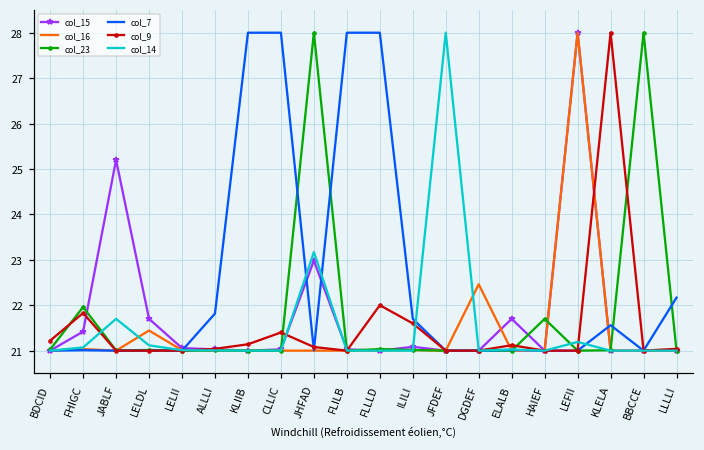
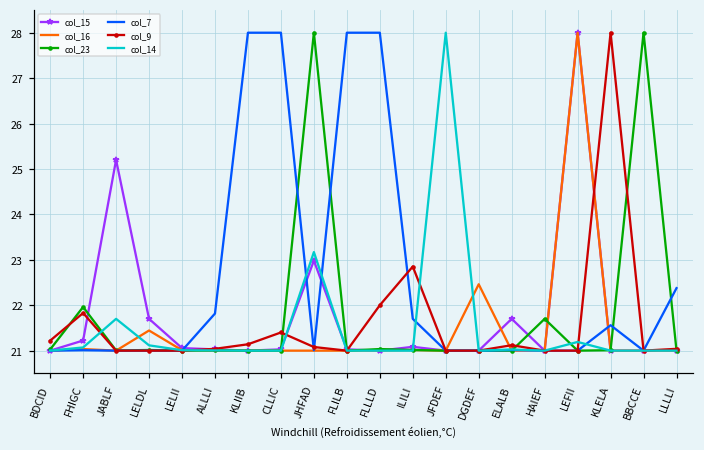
  {
    "col_15": {
-     "FHIGC": 21.4,
+     "FHIGC": 21.2,
      "JABLF": 25.2,
      "LELDL": 21.7,
      "JHFAD": 23.0,
      "ILILI": 21.1,
      "ELALB": 21.7
    },
    "col_16": {
      "LELDL": 21.4,
      "DGDEF": 22.5
    },
    "col_23": {
      "FHIGC": 22.0,
      "JHFAD": 28.0,
      "HAIEF": 21.7,
      "BBCCE": 28.0
    },
    "col_7": {
      "ALLLI": 21.8,
      "KLIIB": 28.0,
      "CLLIC": 28.0,
      "FLILB": 28.0,
      "FLLLD": 28.0,
      "ILILI": 21.7,
      "KLELA": 21.6,
-     "LLLLI": 22.2
+     "LLLLI": 22.4
    },
    "col_9": {
      "BDCID": 21.2,
      "FHIGC": 21.8,
      "KLIIB": 21.1,
      "CLLIC": 21.4,
      "JHFAD": 21.1,
      "FLLLD": 22.0,
-     "ILILI": 21.6,
+     "ILILI": 22.9,
      "ELALB": 21.1,
      "KLELA": 28.0
    },
    "col_14": {
      "JABLF": 21.7,
      "LELDL": 21.1,
      "JHFAD": 23.2,
      "JFDEF": 28.0,
      "LEFII": 21.2
    }
  }
